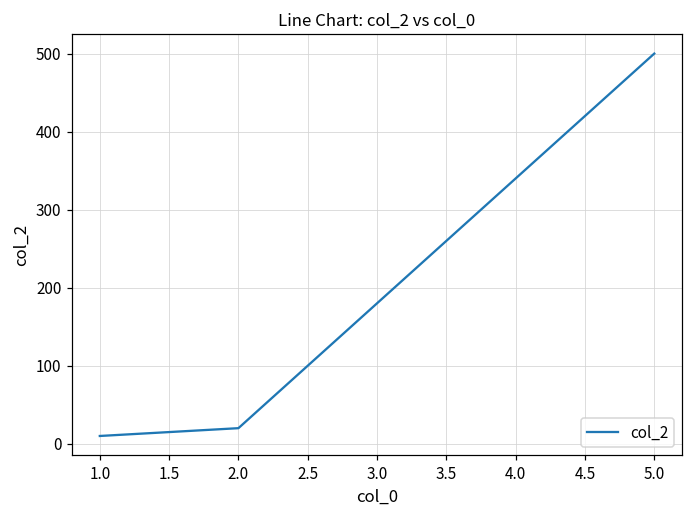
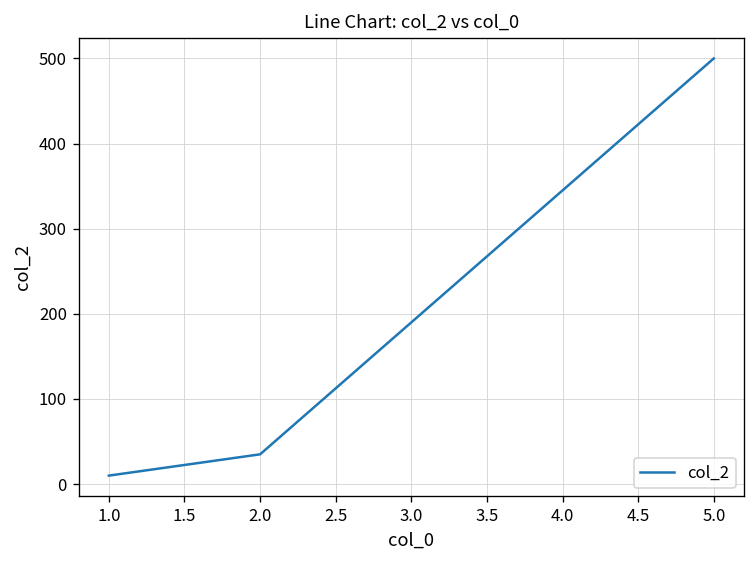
  {
    "1.0": 10,
-   "2.0": 20,
+   "2.0": 40,
    "5.0": 500
  }
